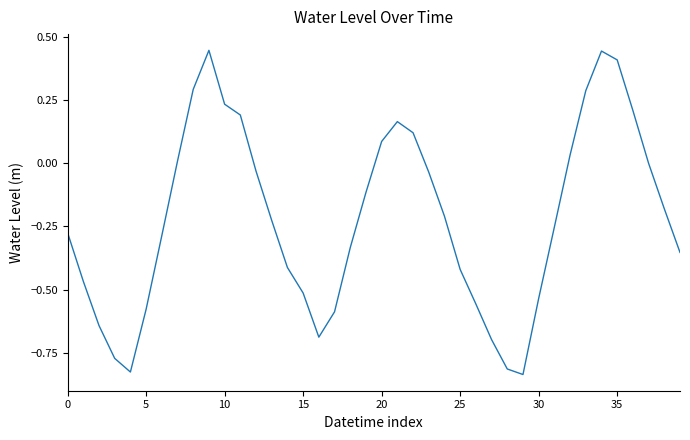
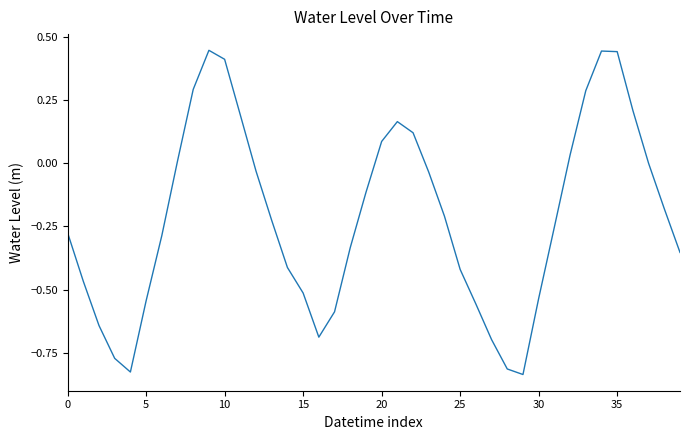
  {
    "0": -0.28,
-   "5": -0.58,
-   "10": 0.23,
+   "5": -0.55,
+   "10": 0.41,
    "15": -0.51,
    "20": 0.09,
    "25": -0.42,
    "30": -0.54,
-   "35": 0.41
+   "35": 0.44
  }
